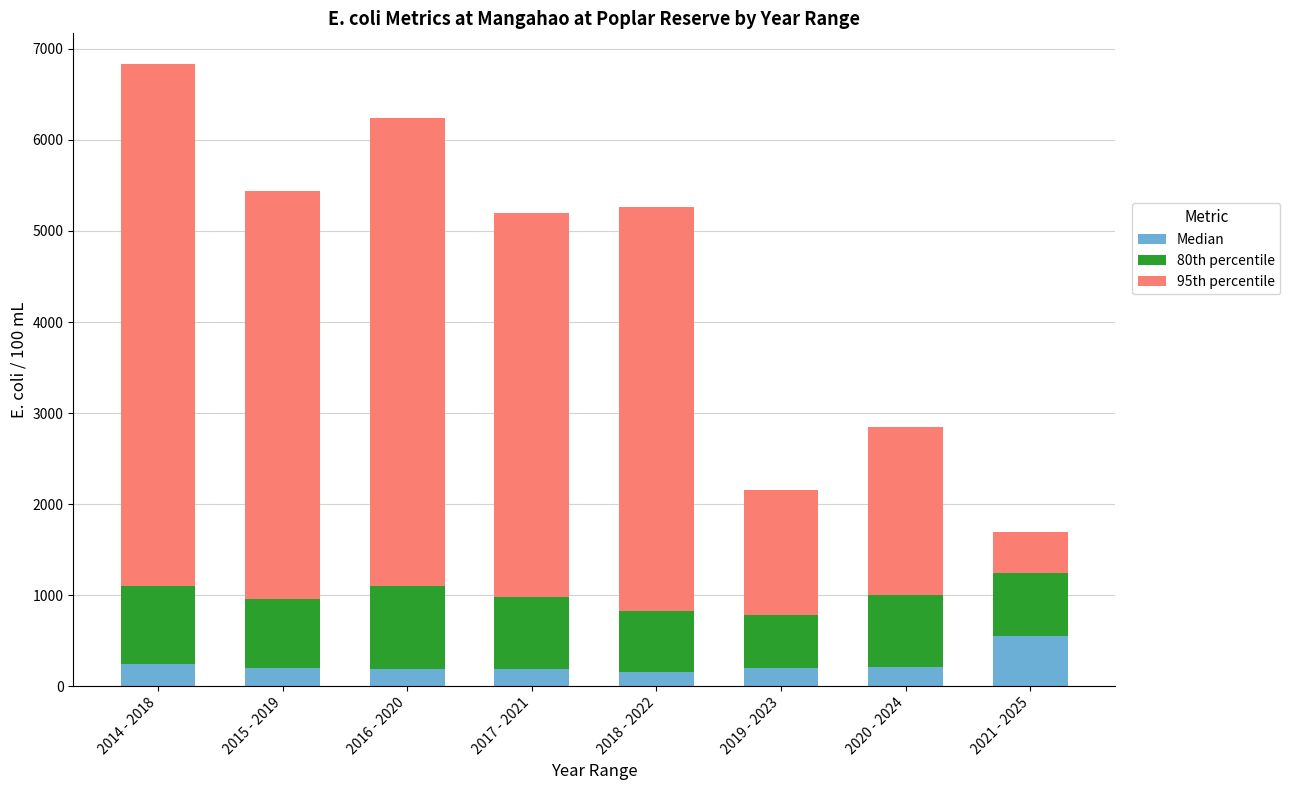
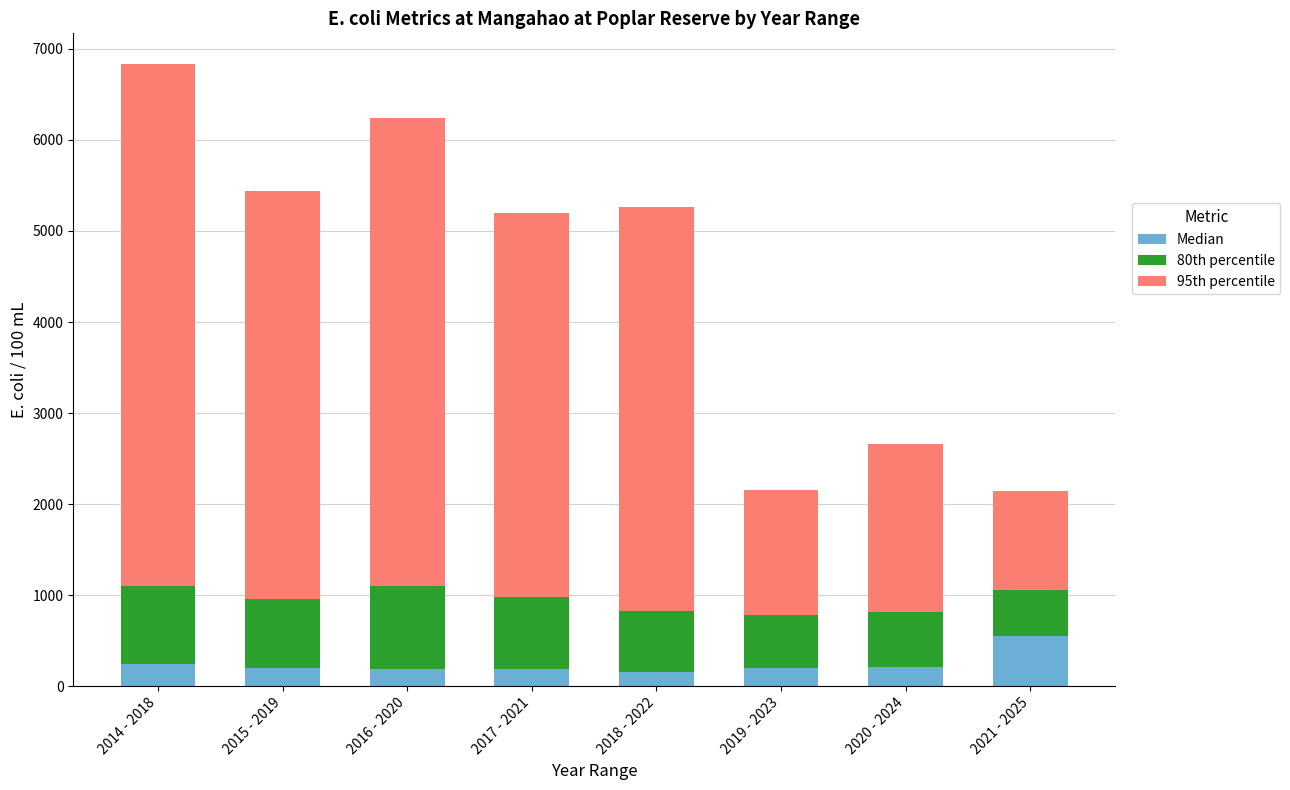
  {
    "Median": {
      "2014 - 2018": 200,
      "2015 - 2019": 200,
      "2016 - 2020": 200,
      "2017 - 2021": 200,
      "2018 - 2022": 200,
      "2019 - 2023": 200,
      "2020 - 2024": 200,
      "2021 - 2025": 500
    },
    "80th percentile": {
      "2014 - 2018": 900,
      "2015 - 2019": 800,
      "2016 - 2020": 900,
      "2017 - 2021": 800,
      "2018 - 2022": 700,
      "2019 - 2023": 600,
-     "2020 - 2024": 800,
-     "2021 - 2025": 700
+     "2020 - 2024": 600,
+     "2021 - 2025": 500
    },
    "95th percentile": {
      "2014 - 2018": 5700,
      "2015 - 2019": 4500,
      "2016 - 2020": 5100,
      "2017 - 2021": 4200,
      "2018 - 2022": 4400,
      "2019 - 2023": 1400,
      "2020 - 2024": 1800,
-     "2021 - 2025": 400
+     "2021 - 2025": 1100
    }
  }
